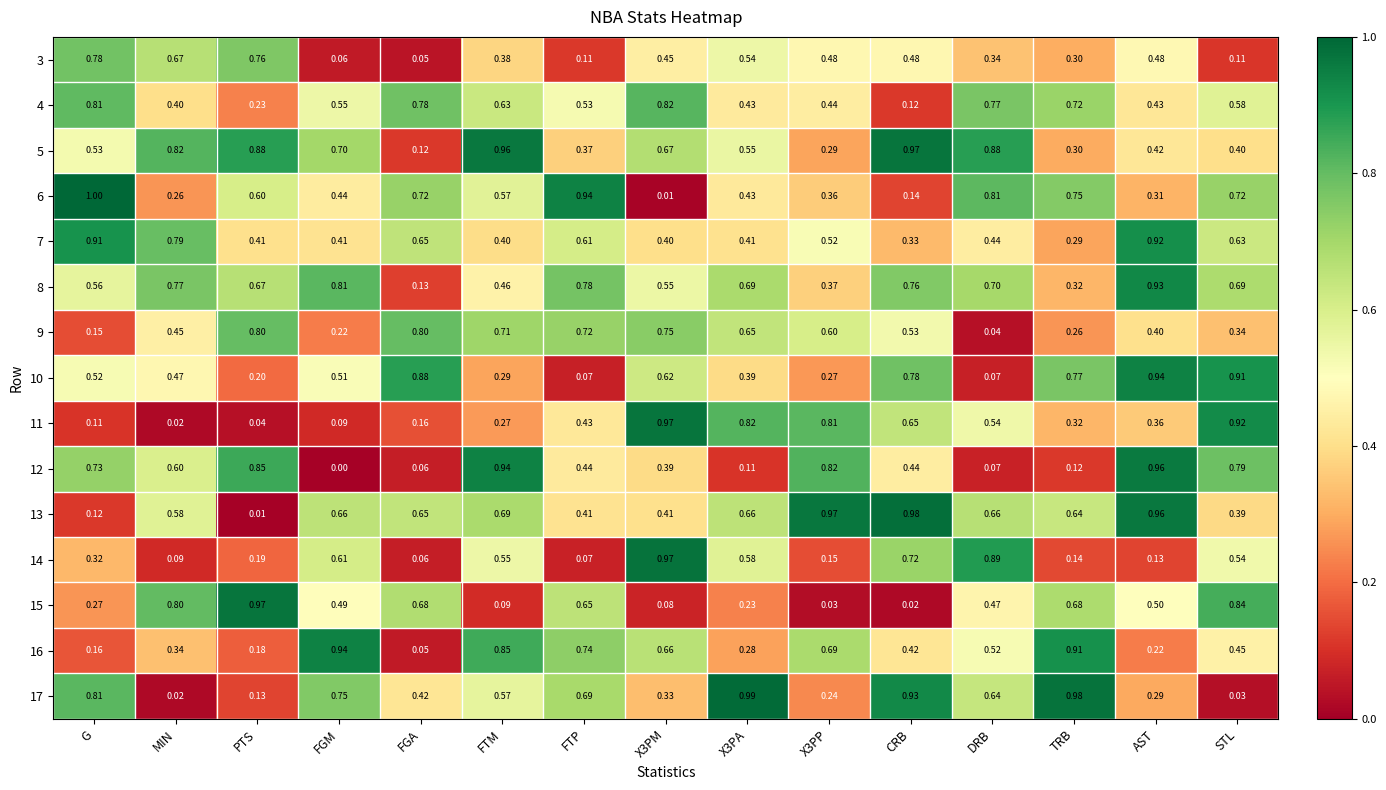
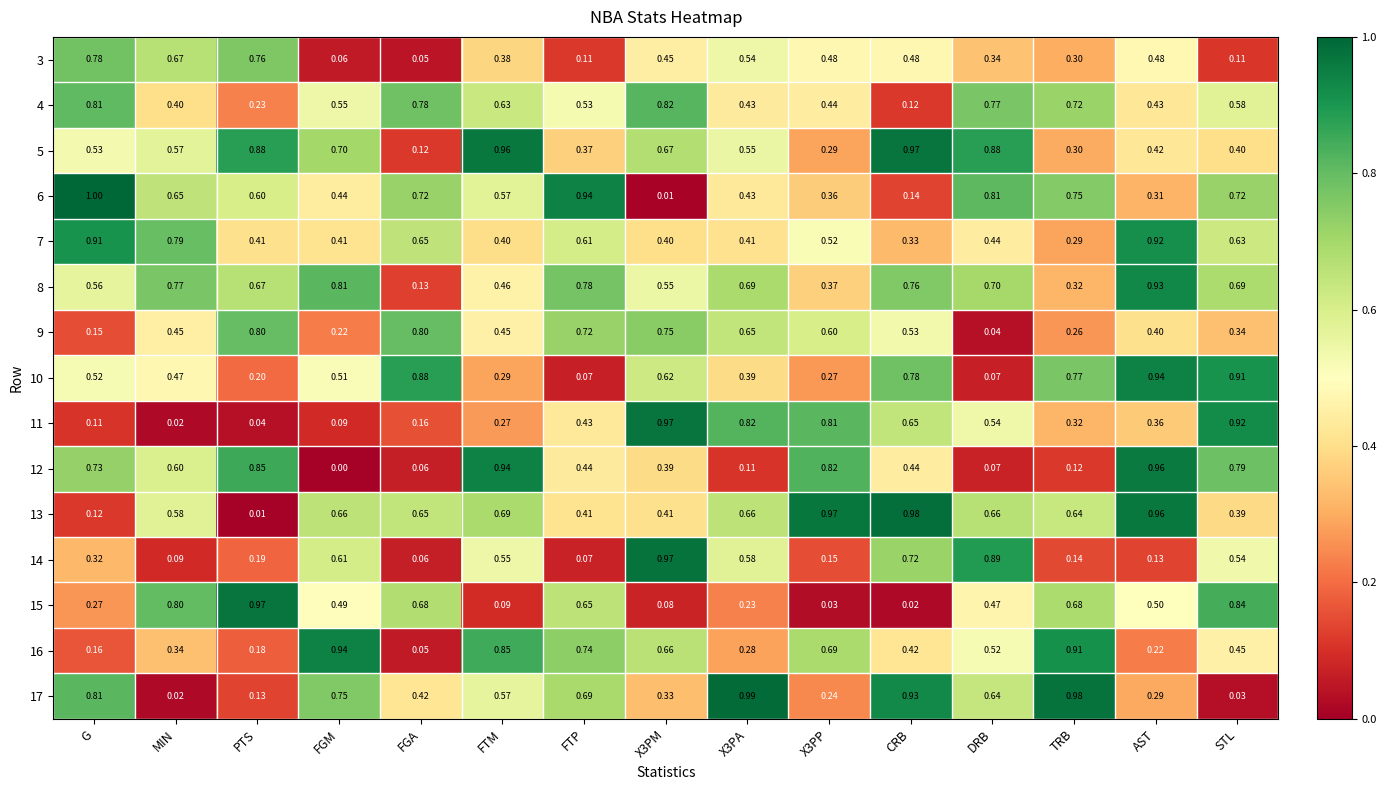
  {
    "5": {
      "G": 0.53,
-     "MIN": 0.82,
+     "MIN": 0.57,
      "PTS": 0.88,
      "FGM": 0.70,
      "FGA": 0.12,
      "FTM": 0.96,
      "FTP": 0.37,
      "X3PM": 0.67,
      "X3PA": 0.55,
      "X3PP": 0.29,
      "CRB": 0.97,
      "DRB": 0.88,
      "TRB": 0.30,
      "AST": 0.42,
      "STL": 0.40
    },
    "6": {
      "G": 1.00,
-     "MIN": 0.26,
+     "MIN": 0.65,
      "PTS": 0.60,
      "FGM": 0.44,
      "FGA": 0.72,
      "FTM": 0.57,
      "FTP": 0.94,
      "X3PM": 0.01,
      "X3PA": 0.43,
      "X3PP": 0.36,
      "CRB": 0.14,
      "DRB": 0.81,
      "TRB": 0.75,
      "AST": 0.31,
      "STL": 0.72
    },
    "9": {
      "G": 0.15,
      "MIN": 0.45,
      "PTS": 0.80,
      "FGM": 0.22,
      "FGA": 0.80,
-     "FTM": 0.71,
+     "FTM": 0.45,
      "FTP": 0.72,
      "X3PM": 0.75,
      "X3PA": 0.65,
      "X3PP": 0.60,
      "CRB": 0.53,
      "DRB": 0.04,
      "TRB": 0.26,
      "AST": 0.40,
      "STL": 0.34
    }
  }
